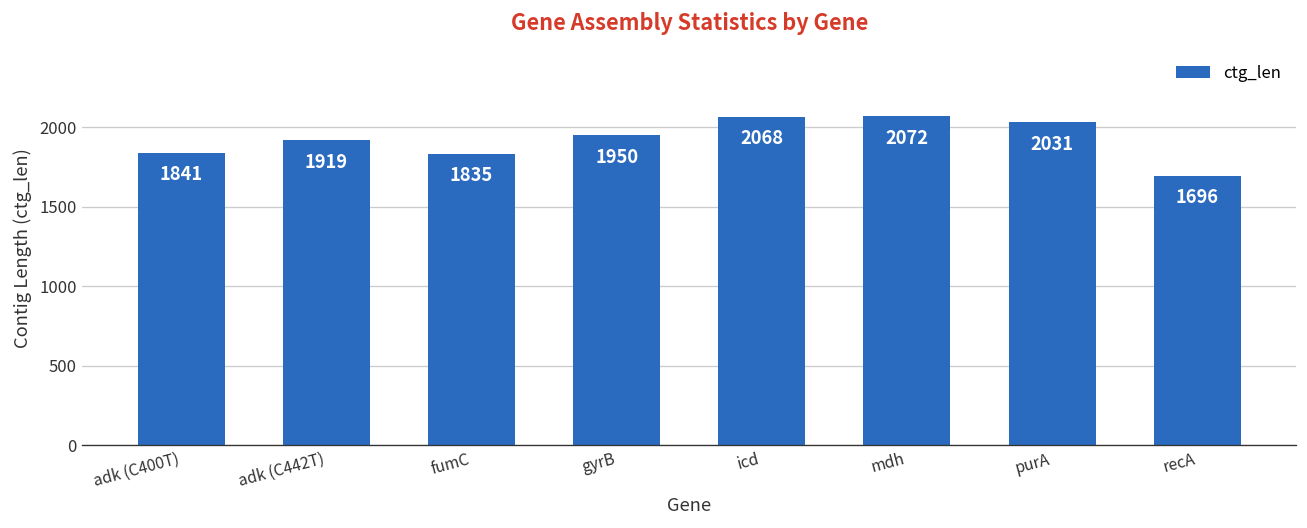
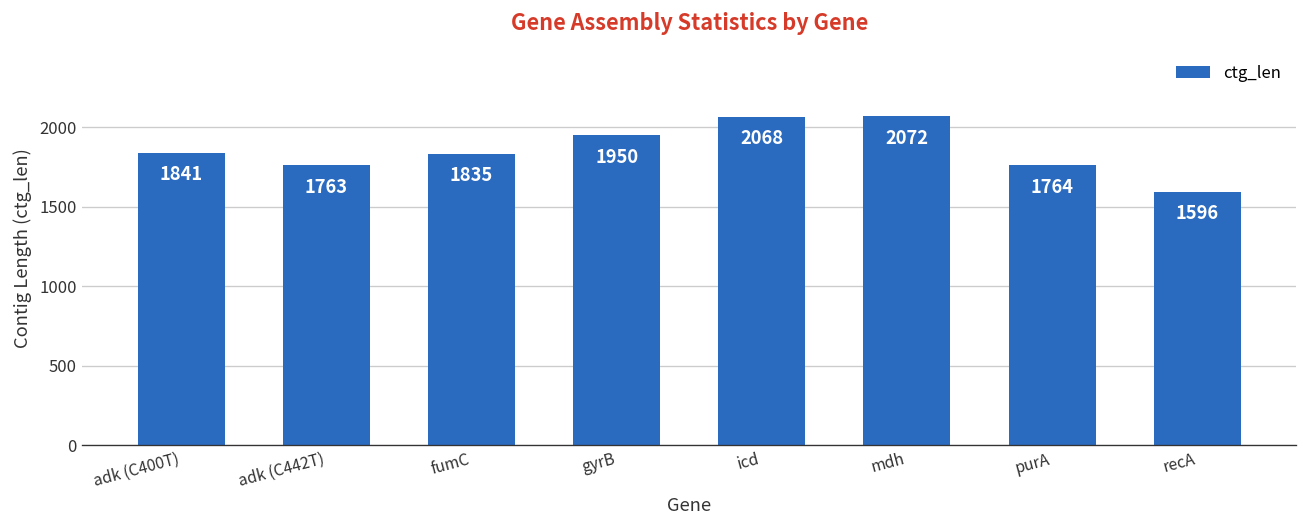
  {
    "adk (C400T)": 1841,
-   "adk (C442T)": 1919,
+   "adk (C442T)": 1763,
    "fumC": 1835,
    "gyrB": 1950,
    "icd": 2068,
    "mdh": 2072,
-   "purA": 2031,
-   "recA": 1696
+   "purA": 1764,
+   "recA": 1596
  }
